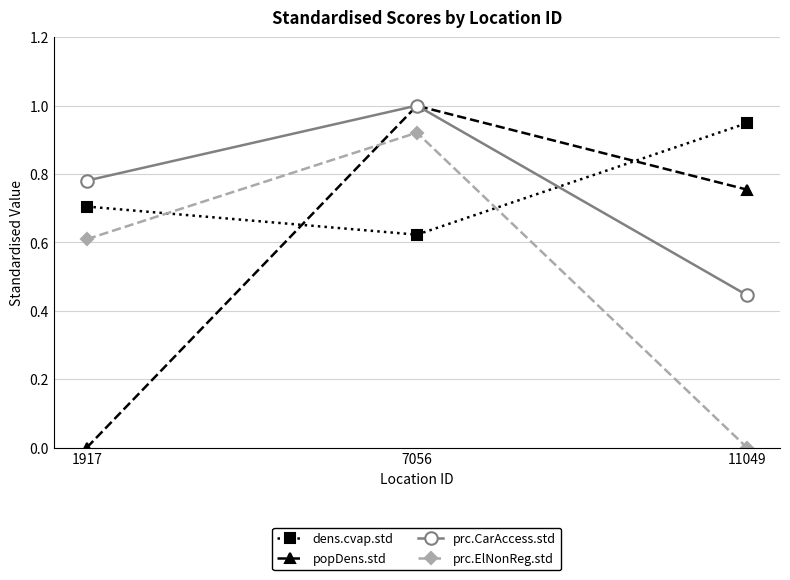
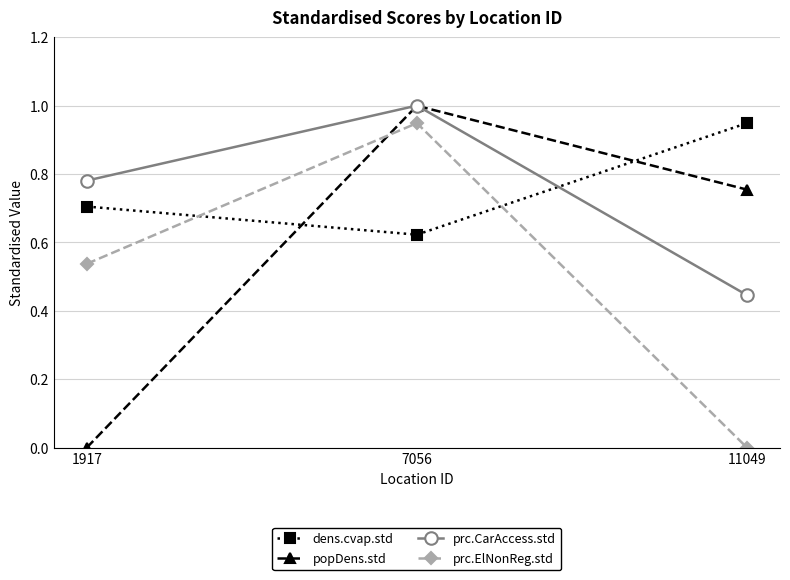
  {
    "prc.CarAccess.std": {
      "1917": 0.78,
      "11049": 0.45
    },
    "prc.ElNonReg.std": {
-     "1917": 0.61,
-     "7056": 0.92,
+     "1917": 0.54,
+     "7056": 0.95,
      "11049": 0.00
    }
  }
